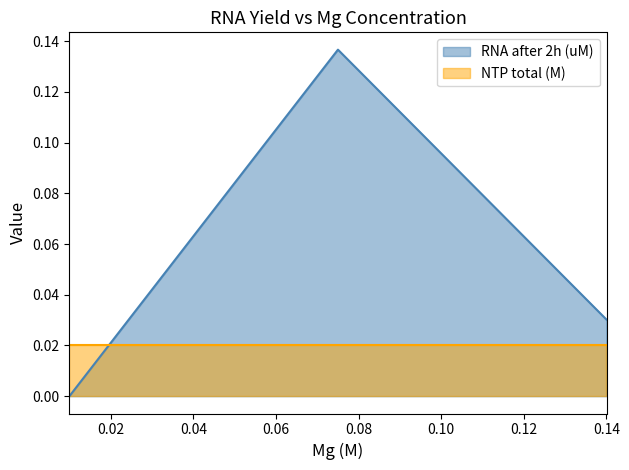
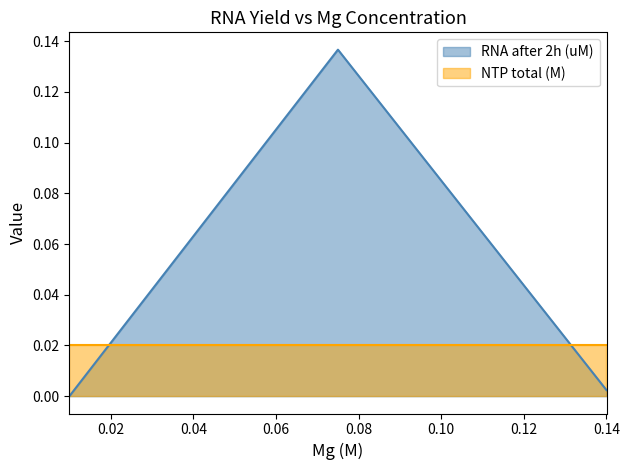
  {
    "RNA after 2h (uM)": {
-     "0.14": 0.030
+     "0.14": 0.002
    },
    "NTP total (M)": {
      "0.14": 0.020
    }
  }
